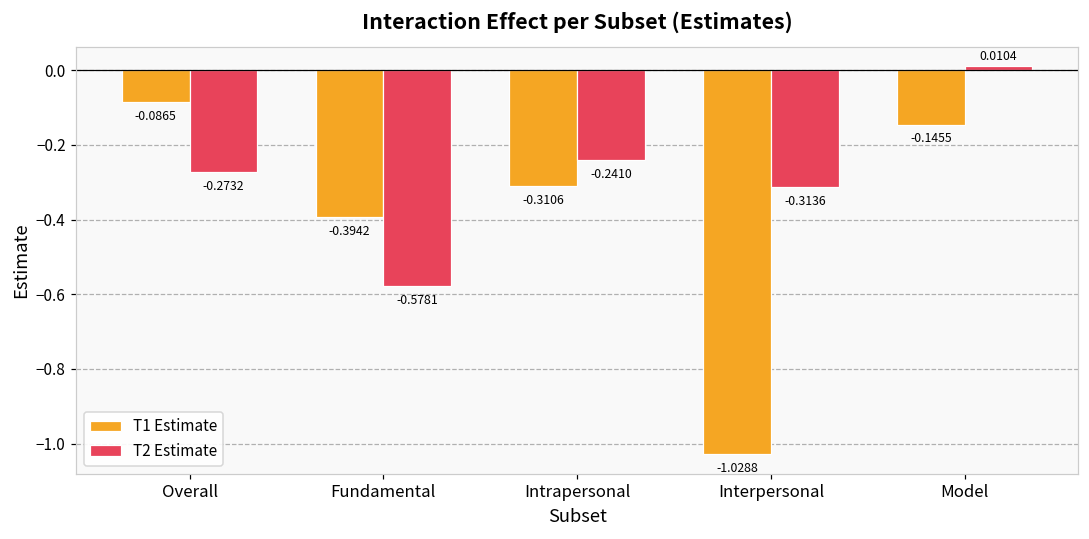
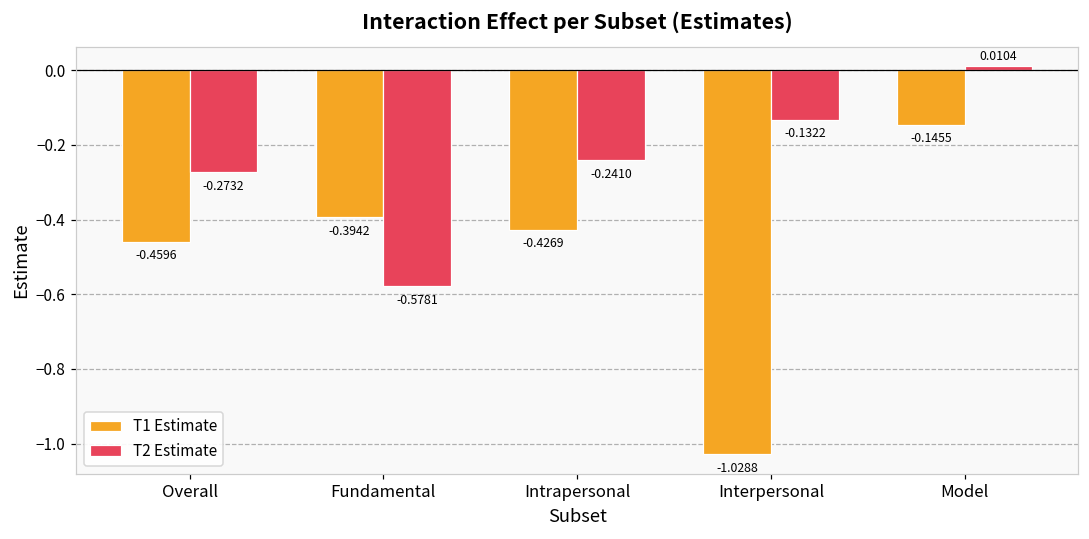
  {
    "T1 Estimate": {
-     "Overall": -0.0865,
+     "Overall": -0.4596,
      "Fundamental": -0.3942,
-     "Intrapersonal": -0.3106,
+     "Intrapersonal": -0.4269,
      "Interpersonal": -1.0288,
      "Model": -0.1455
    },
    "T2 Estimate": {
      "Overall": -0.2732,
      "Fundamental": -0.5781,
      "Intrapersonal": -0.2410,
-     "Interpersonal": -0.3136,
+     "Interpersonal": -0.1322,
      "Model": 0.0104
    }
  }
